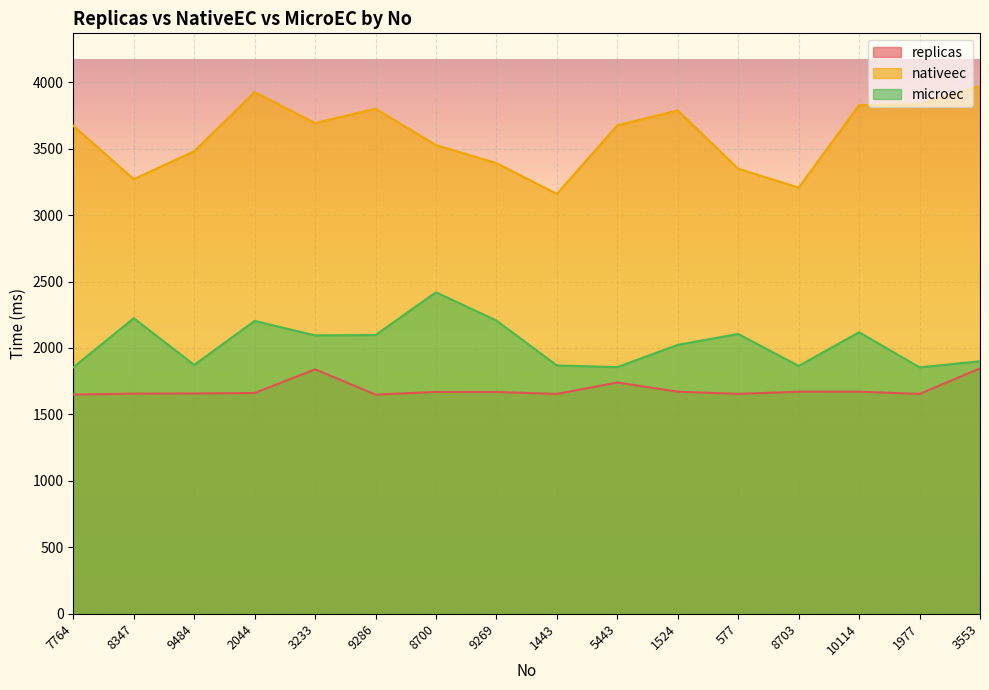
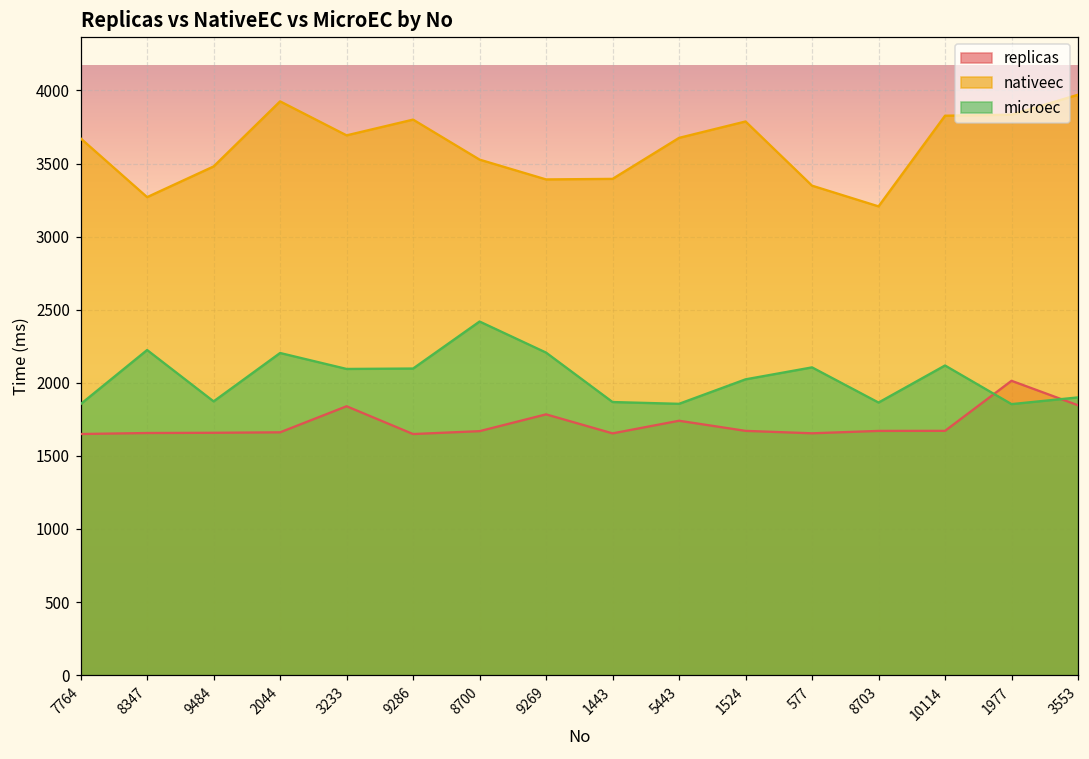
  {
    "replicas": {
      "7764": 1650,
      "8347": 1660,
      "9484": 1660,
      "2044": 1660,
      "3233": 1840,
      "9286": 1650,
      "8700": 1670,
-     "9269": 1670,
+     "9269": 1780,
      "1443": 1650,
      "5443": 1740,
      "1524": 1670,
      "577": 1650,
      "8703": 1670,
      "10114": 1670,
-     "1977": 1650,
+     "1977": 2010,
      "3553": 1850
    },
    "nativeec": {
      "7764": 3670,
      "8347": 3270,
      "9484": 3480,
      "2044": 3930,
      "3233": 3690,
      "9286": 3800,
      "8700": 3530,
      "9269": 3390,
-     "1443": 3160,
+     "1443": 3400,
      "5443": 3680,
      "1524": 3790,
      "577": 3350,
      "8703": 3210,
      "10114": 3830,
      "3553": 3970
    },
    "microec": {
      "7764": 1850,
      "8347": 2220,
      "9484": 1870,
      "2044": 2200,
      "3233": 2090,
      "9286": 2100,
      "8700": 2420,
      "9269": 2210,
      "1443": 1870,
      "5443": 1860,
      "1524": 2020,
      "577": 2110,
      "8703": 1860,
      "10114": 2120,
      "1977": 1850,
      "3553": 1900
    }
  }
